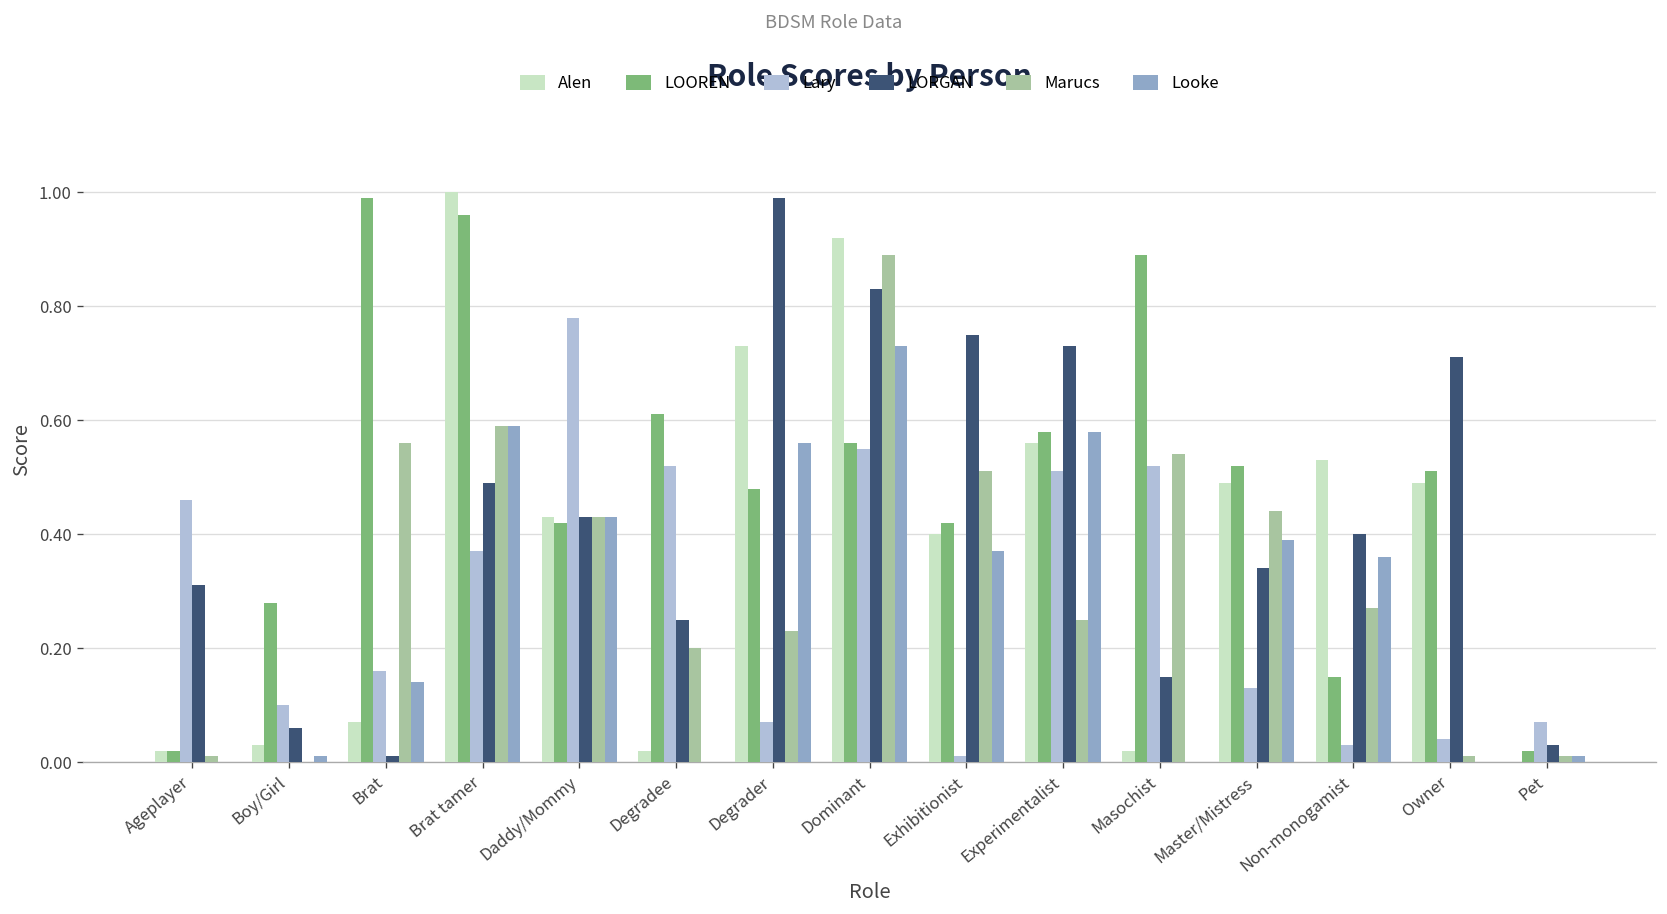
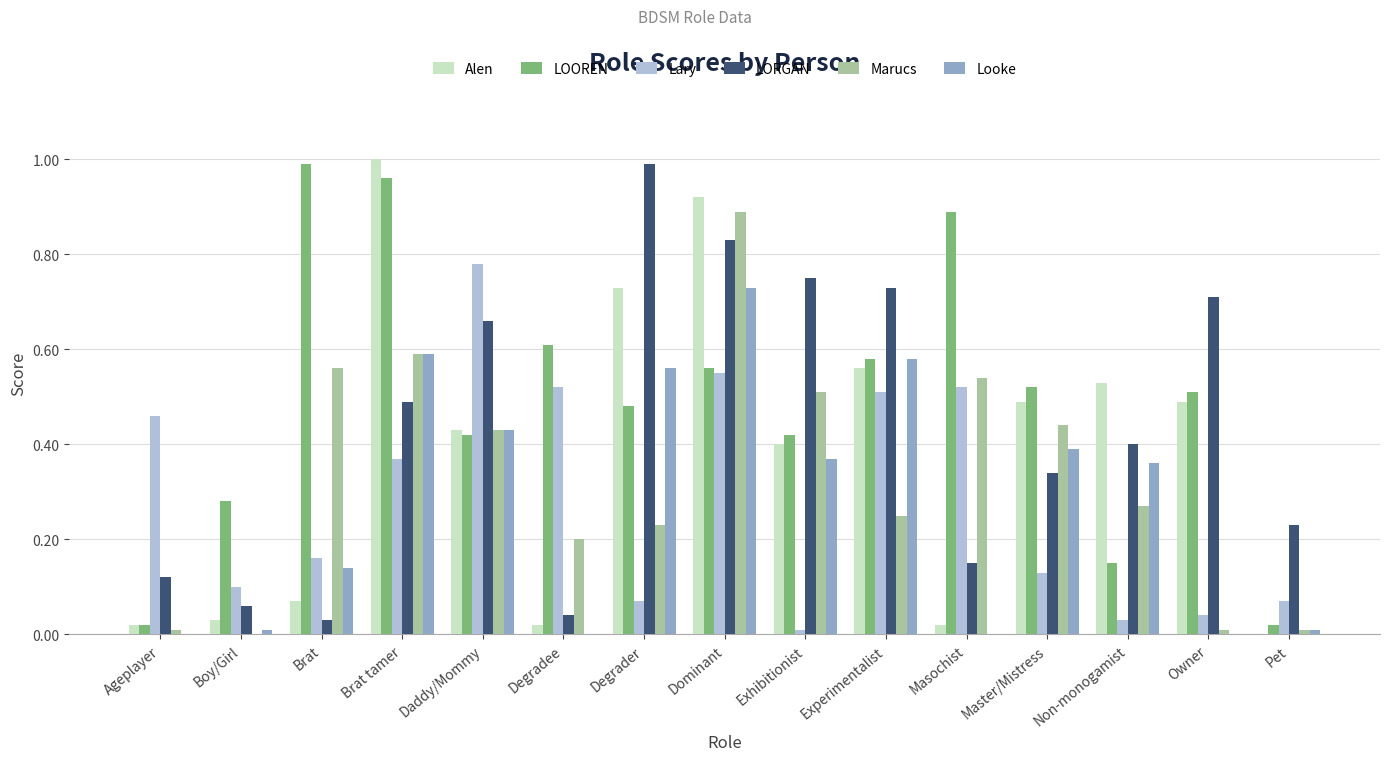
  {
    "LORGAN": {
-     "Ageplayer": 0.31,
+     "Ageplayer": 0.12,
      "Boy/Girl": 0.06,
-     "Brat": 0.01,
+     "Brat": 0.03,
      "Brat tamer": 0.49,
-     "Daddy/Mommy": 0.43,
-     "Degradee": 0.25,
+     "Daddy/Mommy": 0.66,
+     "Degradee": 0.04,
      "Degrader": 0.99,
      "Dominant": 0.83,
      "Exhibitionist": 0.75,
      "Experimentalist": 0.73,
      "Masochist": 0.15,
      "Master/Mistress": 0.34,
      "Non-monogamist": 0.40,
      "Owner": 0.71,
-     "Pet": 0.03
+     "Pet": 0.23
    }
  }
